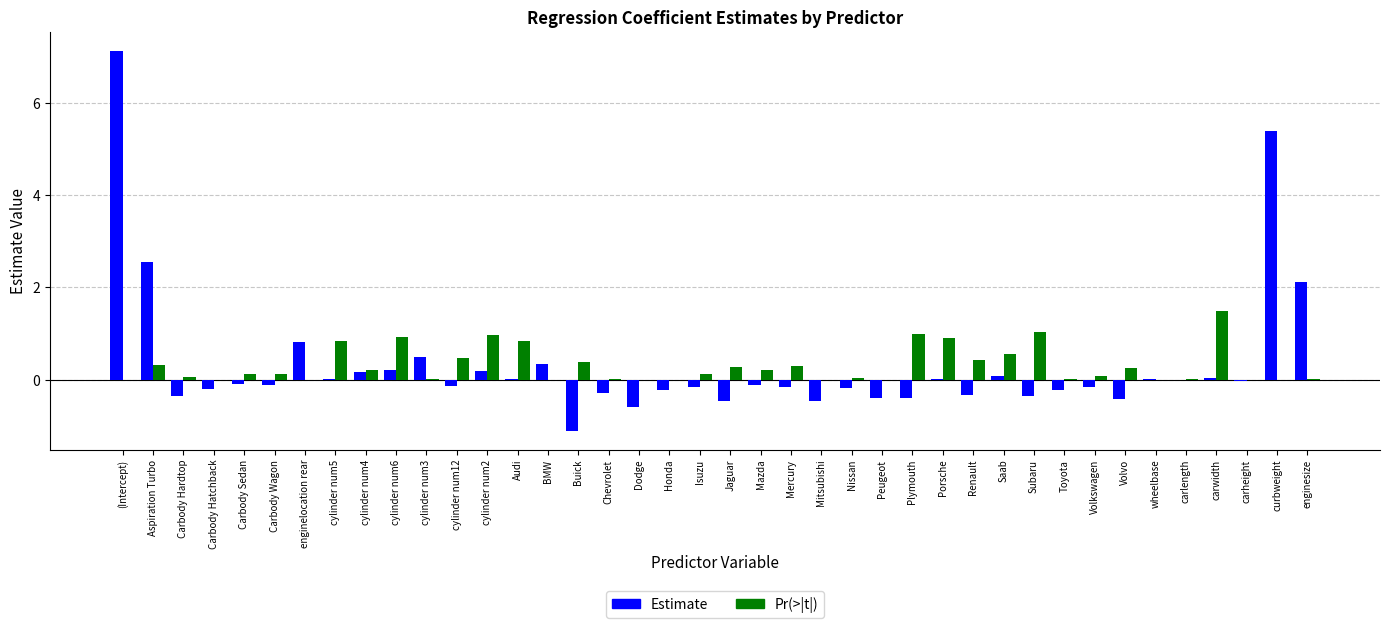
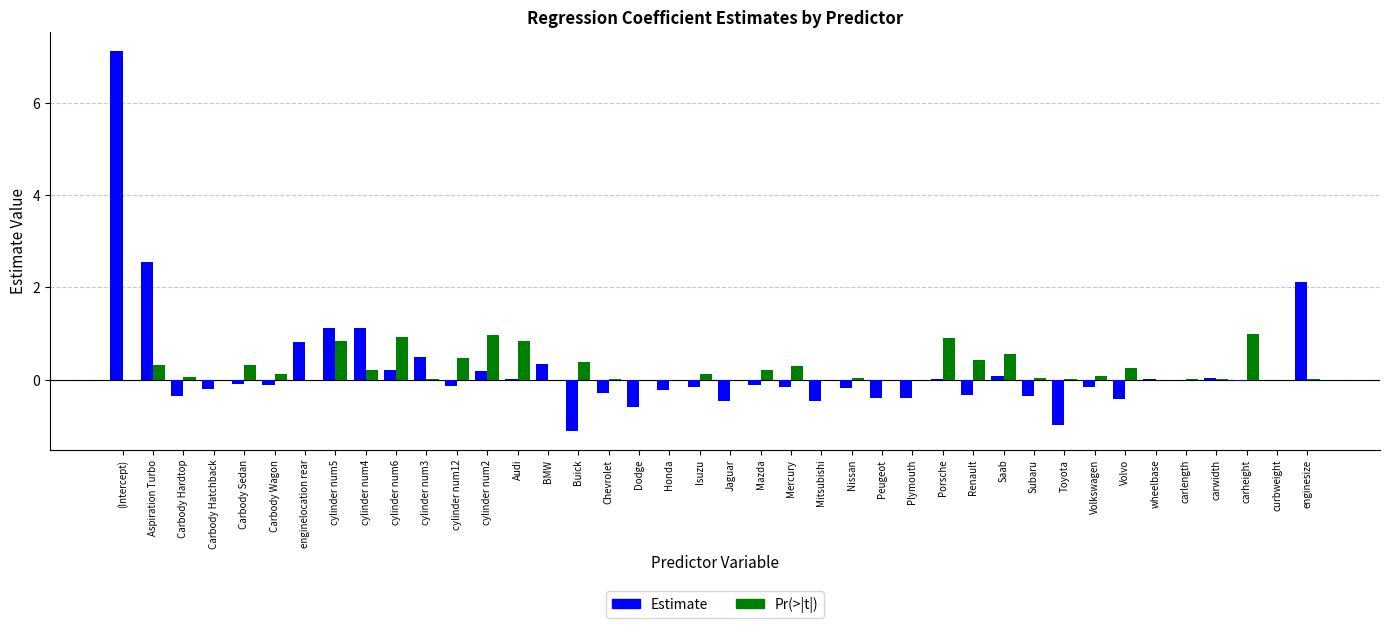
  {
    "Estimate": {
      "(Intercept)": 7.1,
      "Aspiration Turbo": 2.5,
      "Carbody Hardtop": -0.4,
      "Carbody Hatchback": -0.2,
      "Carbody Sedan": -0.1,
      "Carbody Wagon": -0.1,
      "enginelocation rear": 0.8,
-     "cylinder num5": 0.0,
-     "cylinder num4": 0.2,
+     "cylinder num5": 1.1,
+     "cylinder num4": 1.1,
      "cylinder num6": 0.2,
      "cylinder num3": 0.5,
      "cylinder num12": -0.1,
      "cylinder num2": 0.2,
      "BMW": 0.3,
      "Buick": -1.1,
      "Chevrolet": -0.3,
      "Dodge": -0.6,
      "Honda": -0.2,
      "Isuzu": -0.2,
      "Jaguar": -0.5,
      "Mazda": -0.1,
      "Mercury": -0.2,
      "Mitsubishi": -0.5,
      "Nissan": -0.2,
      "Peugeot": -0.4,
      "Plymouth": -0.4,
      "Renault": -0.3,
      "Saab": 0.1,
      "Subaru": -0.4,
-     "Toyota": -0.2,
+     "Toyota": -1.0,
      "Volkswagen": -0.2,
      "Volvo": -0.4,
-     "curbweight": 5.4,
+     "curbweight": 0.0,
      "enginesize": 2.1
    },
    "Pr(>|t|)": {
      "Aspiration Turbo": 0.3,
-     "Carbody Sedan": 0.1,
+     "Carbody Sedan": 0.3,
      "Carbody Wagon": 0.1,
      "cylinder num5": 0.8,
      "cylinder num4": 0.2,
      "cylinder num6": 0.9,
      "cylinder num12": 0.5,
      "cylinder num2": 1.0,
      "Audi": 0.8,
      "Buick": 0.4,
      "Isuzu": 0.1,
-     "Jaguar": 0.3,
+     "Jaguar": 0.0,
      "Mazda": 0.2,
      "Mercury": 0.3,
-     "Plymouth": 1,
+     "Plymouth": 0,
      "Porsche": 0.9,
      "Renault": 0.4,
      "Saab": 0.6,
-     "Subaru": 1.0,
+     "Subaru": 0.0,
      "Volkswagen": 0.1,
      "Volvo": 0.3,
-     "carwidth": 1.5,
-     "carheight": 0
+     "carwidth": 0.0,
+     "carheight": 1
    }
  }
